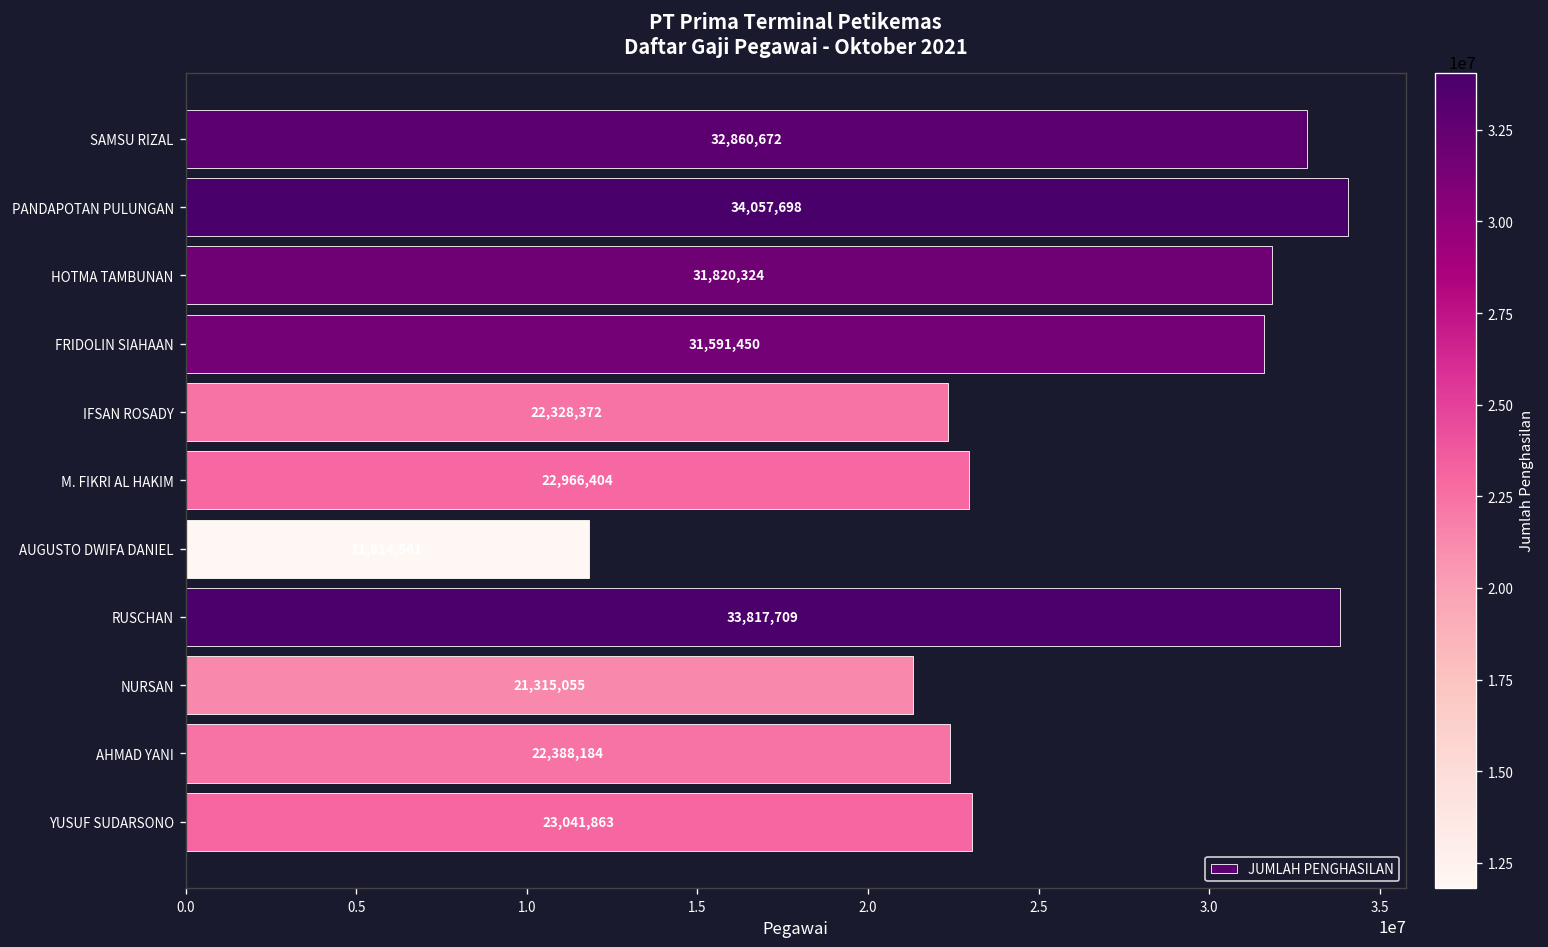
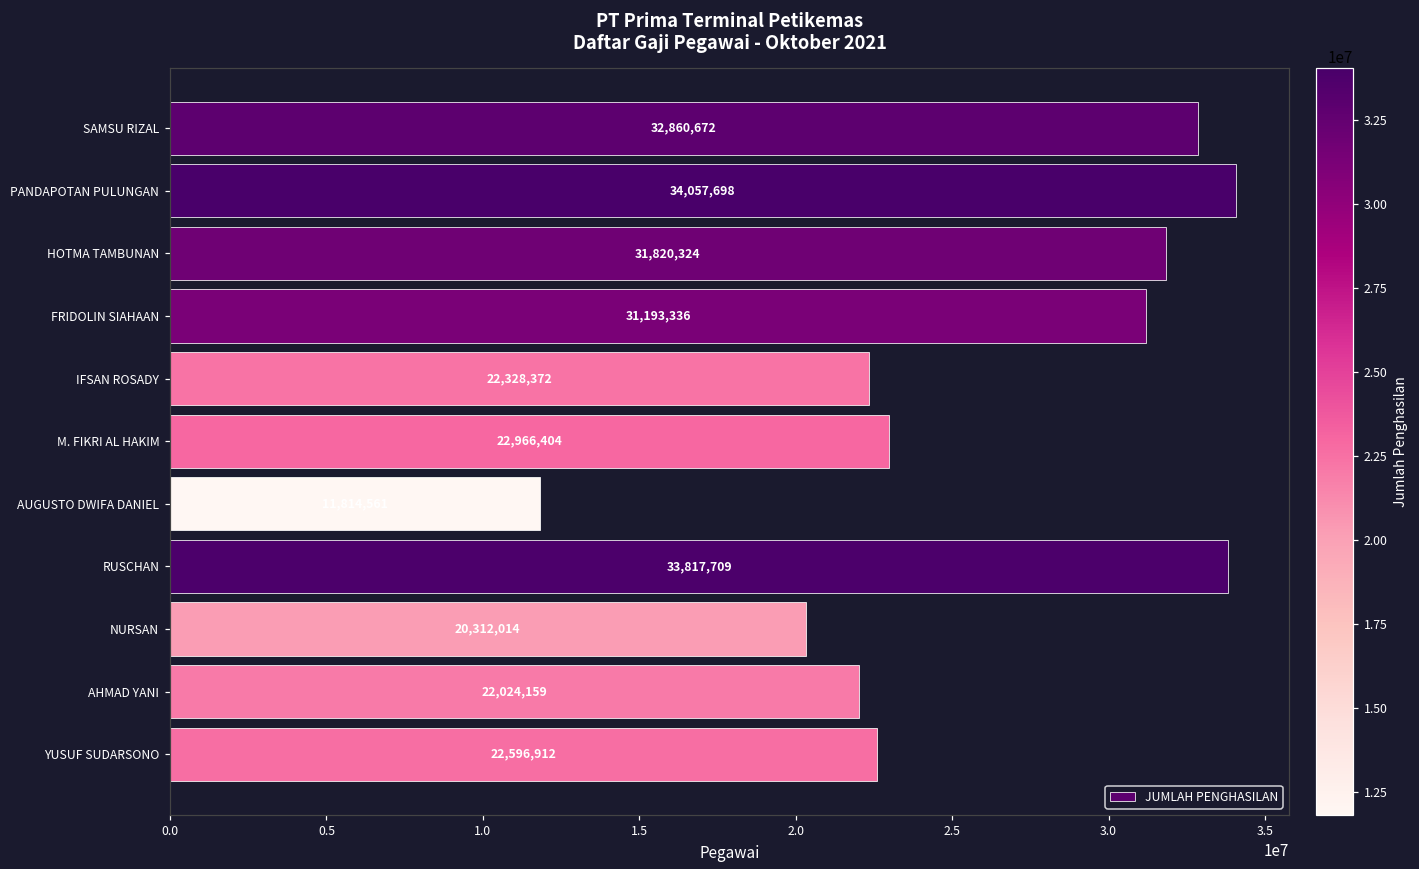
  {
    "SAMSU RIZAL": "32,860,672",
    "PANDAPOTAN PULUNGAN": "34,057,698",
    "HOTMA TAMBUNAN": "31,820,324",
-   "FRIDOLIN SIAHAAN": "31,591,450",
+   "FRIDOLIN SIAHAAN": "31,193,336",
    "IFSAN ROSADY": "22,328,372",
    "M. FIKRI AL HAKIM": "22,966,404",
    "RUSCHAN": "33,817,709",
-   "NURSAN": "21,315,055",
-   "AHMAD YANI": "22,388,184",
-   "YUSUF SUDARSONO": "23,041,863"
+   "NURSAN": "20,312,014",
+   "AHMAD YANI": "22,024,159",
+   "YUSUF SUDARSONO": "22,596,912"
  }
